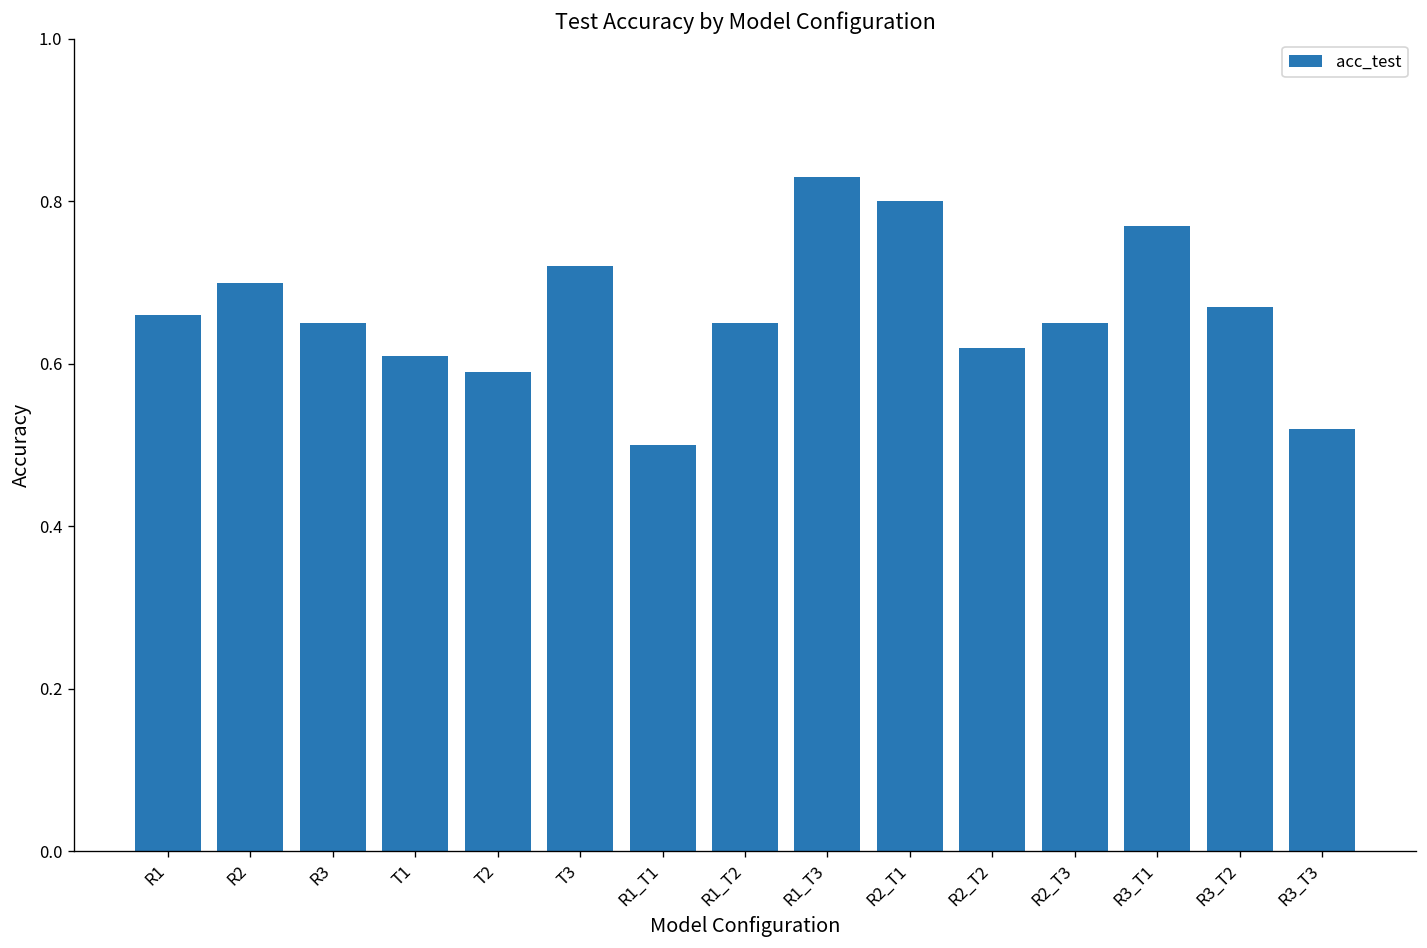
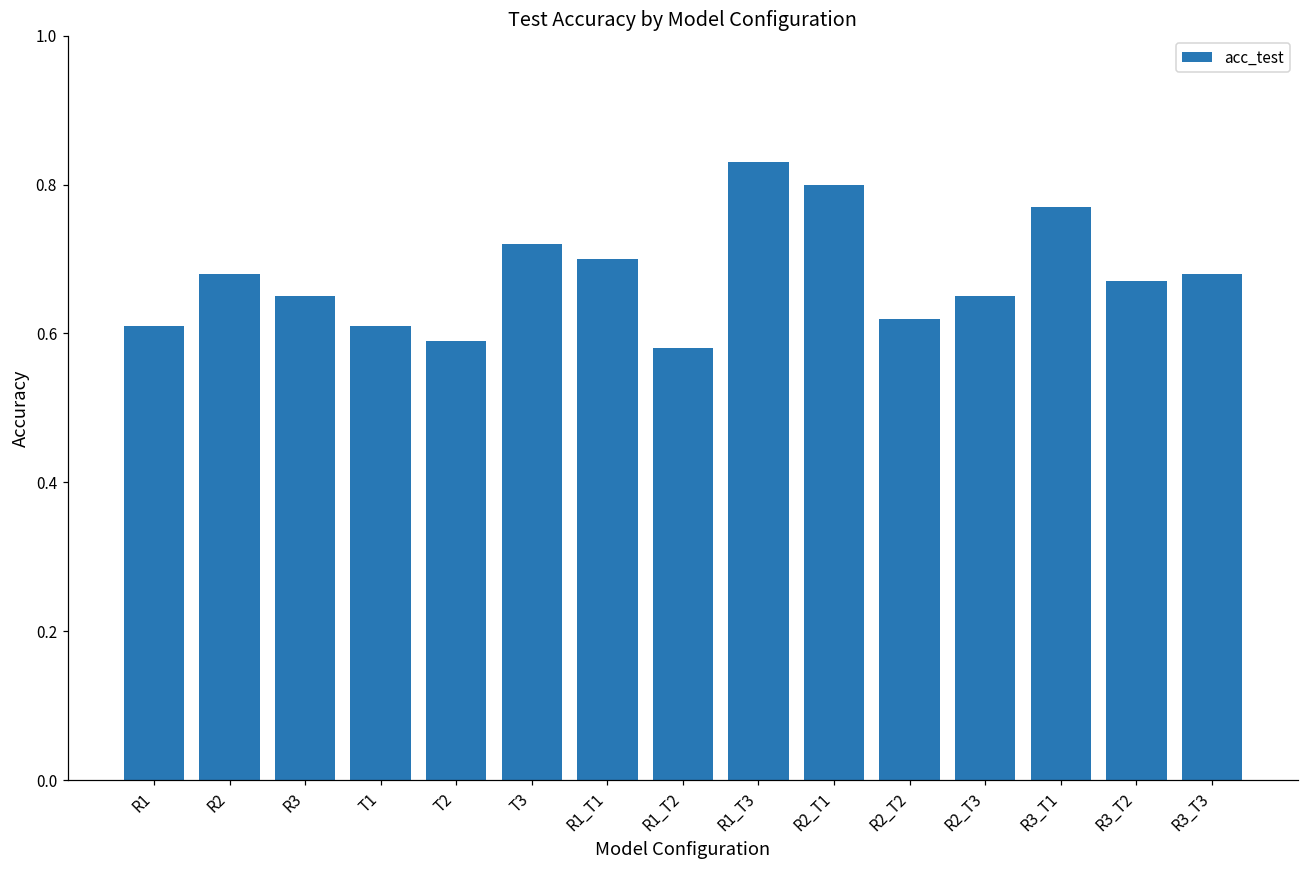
  {
-   "R1": 0.66,
-   "R2": 0.70,
+   "R1": 0.61,
+   "R2": 0.68,
    "R3": 0.65,
    "T1": 0.61,
    "T2": 0.59,
    "T3": 0.72,
-   "R1_T1": 0.5,
-   "R1_T2": 0.65,
+   "R1_T1": 0.7,
+   "R1_T2": 0.58,
    "R1_T3": 0.83,
    "R2_T1": 0.80,
    "R2_T2": 0.62,
    "R2_T3": 0.65,
    "R3_T1": 0.77,
    "R3_T2": 0.67,
-   "R3_T3": 0.52
+   "R3_T3": 0.68
  }
